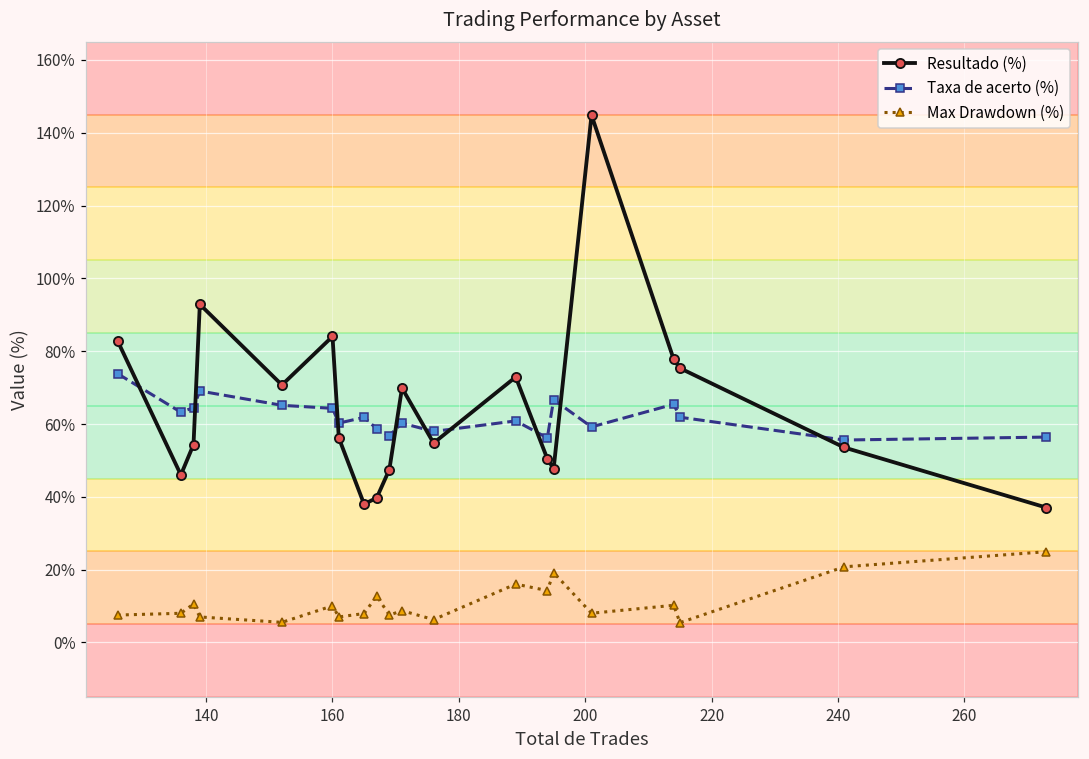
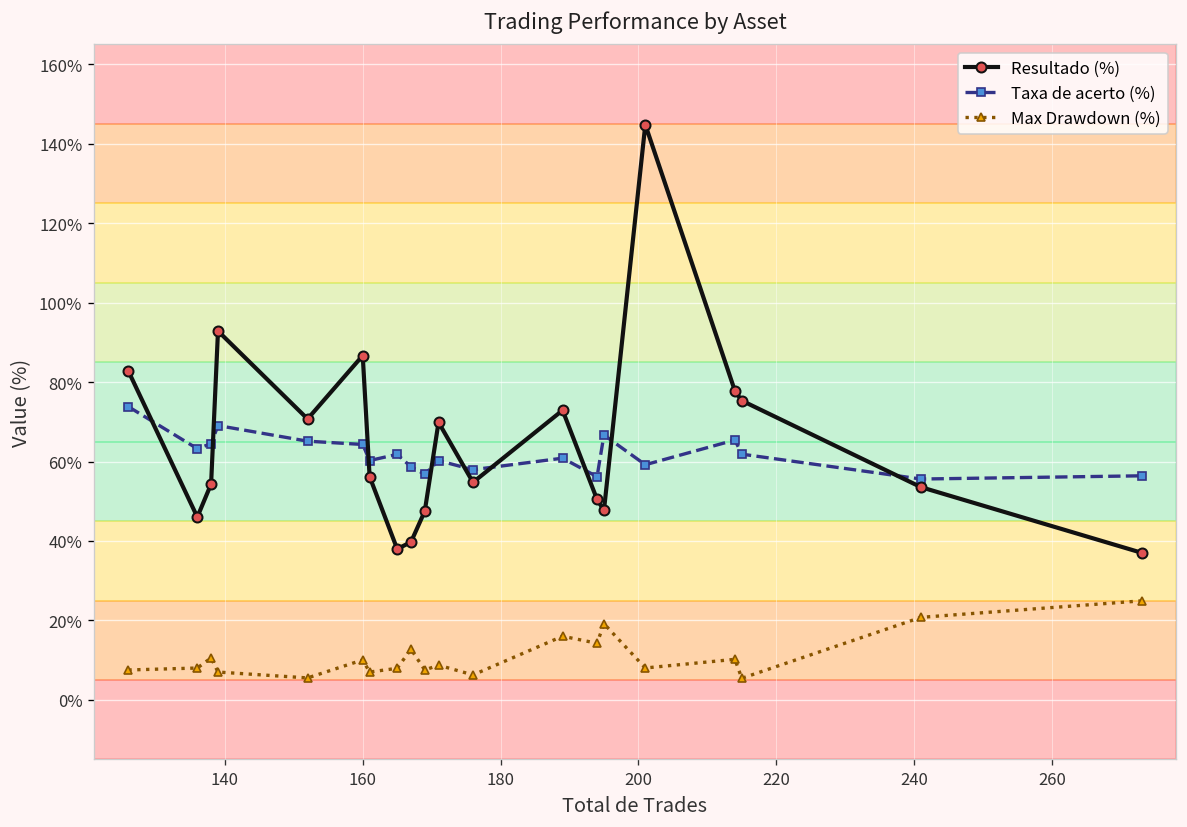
  {
    "Resultado (%)": {
-     "160": "84%"
+     "160": "87%"
    },
    "Taxa de acerto (%)": {
      "160": "64%"
    },
    "Max Drawdown (%)": {
      "160": "10%"
    }
  }
